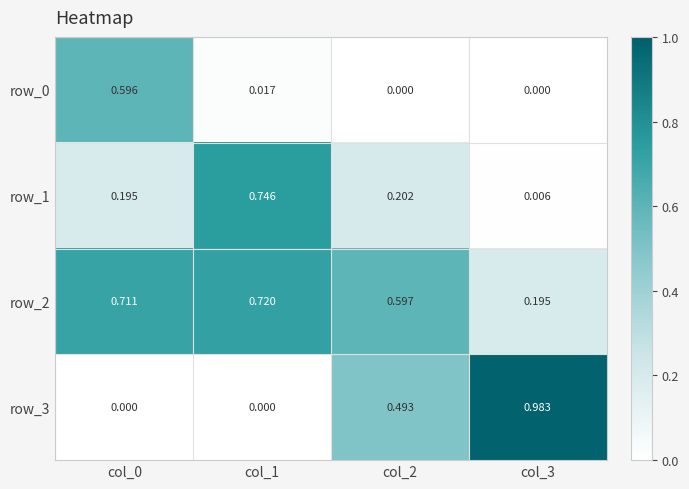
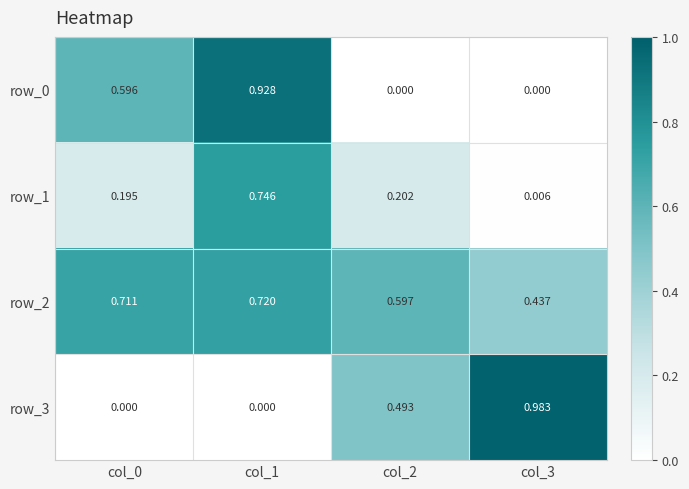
  {
    "row_0": {
      "col_0": 0.596,
-     "col_1": 0.017,
+     "col_1": 0.928,
      "col_2": 0.000,
      "col_3": 0.000
    },
    "row_1": {
      "col_0": 0.195,
      "col_1": 0.746,
      "col_2": 0.202,
      "col_3": 0.006
    },
    "row_2": {
      "col_0": 0.711,
      "col_1": 0.720,
      "col_2": 0.597,
-     "col_3": 0.195
+     "col_3": 0.437
    },
    "row_3": {
      "col_0": 0.000,
      "col_1": 0.000,
      "col_2": 0.493,
      "col_3": 0.983
    }
  }
